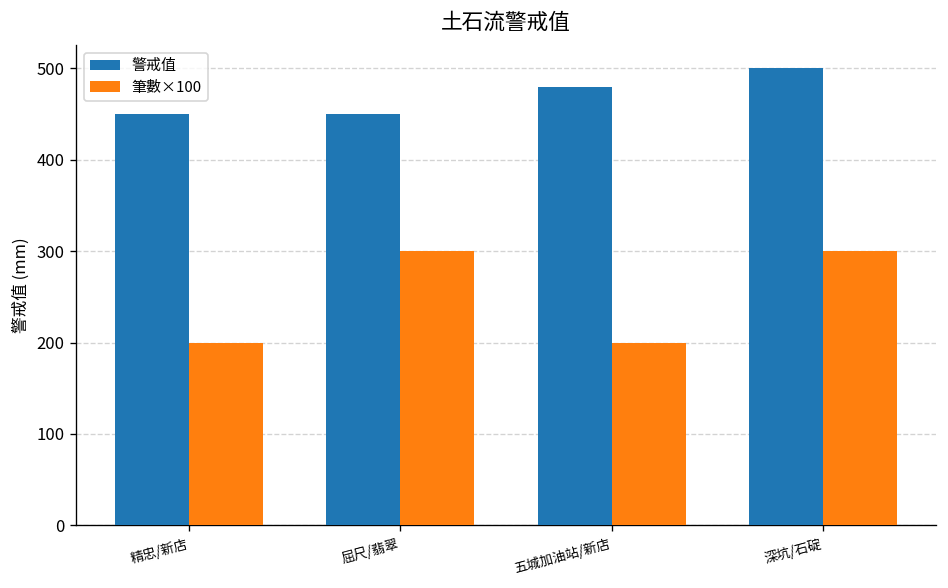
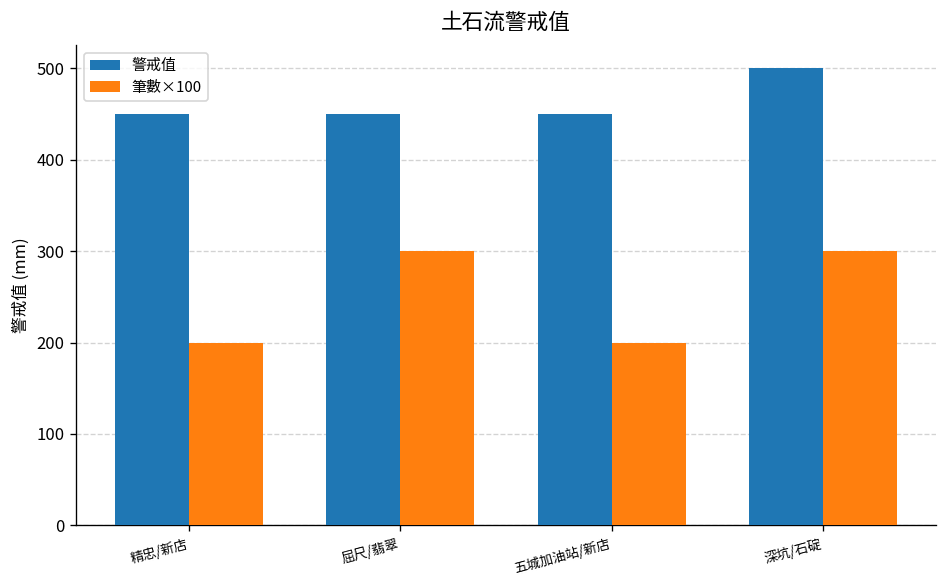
  {
    "警戒值": {
      "精忠/新店": 450,
      "屈尺/翡翠": 450,
-     "五城加油站/新店": 480,
+     "五城加油站/新店": 450,
      "深坑/石碇": 500
    },
    "筆數×100": {
      "精忠/新店": 200,
      "屈尺/翡翠": 300,
      "五城加油站/新店": 200,
      "深坑/石碇": 300
    }
  }
